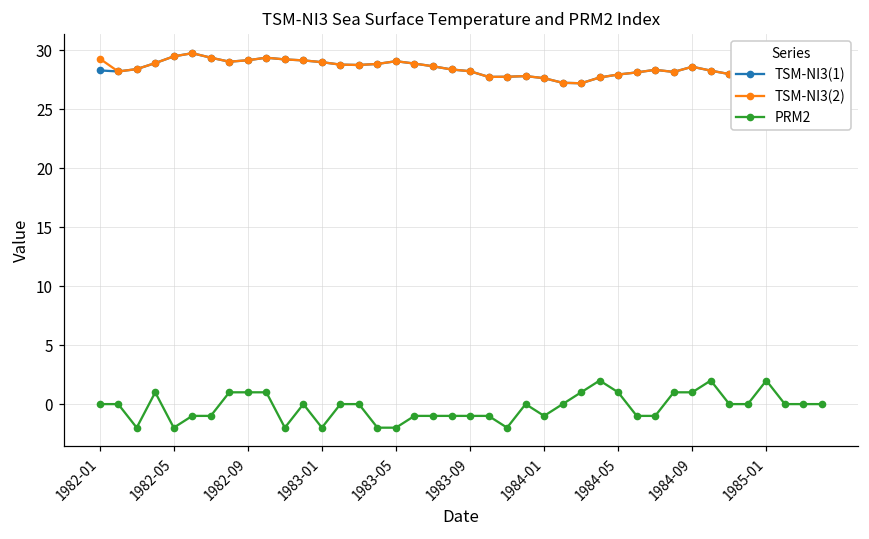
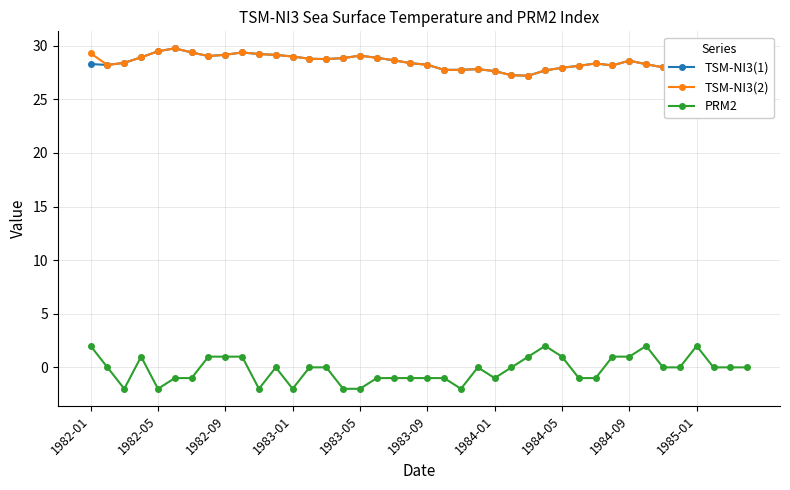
  {
    "TSM-NI3(1)": {
      "1982-01": 28.3
    },
    "TSM-NI3(2)": {
      "1982-01": 29.3
    },
    "PRM2": {
-     "1982-01": 0,
+     "1982-01": 2,
      "1982-05": -2,
      "1982-09": 1,
      "1983-01": -2,
      "1983-05": -2,
      "1983-09": -1,
      "1984-01": -1,
      "1984-05": 1,
      "1984-09": 1,
      "1985-01": 2
    }
  }
